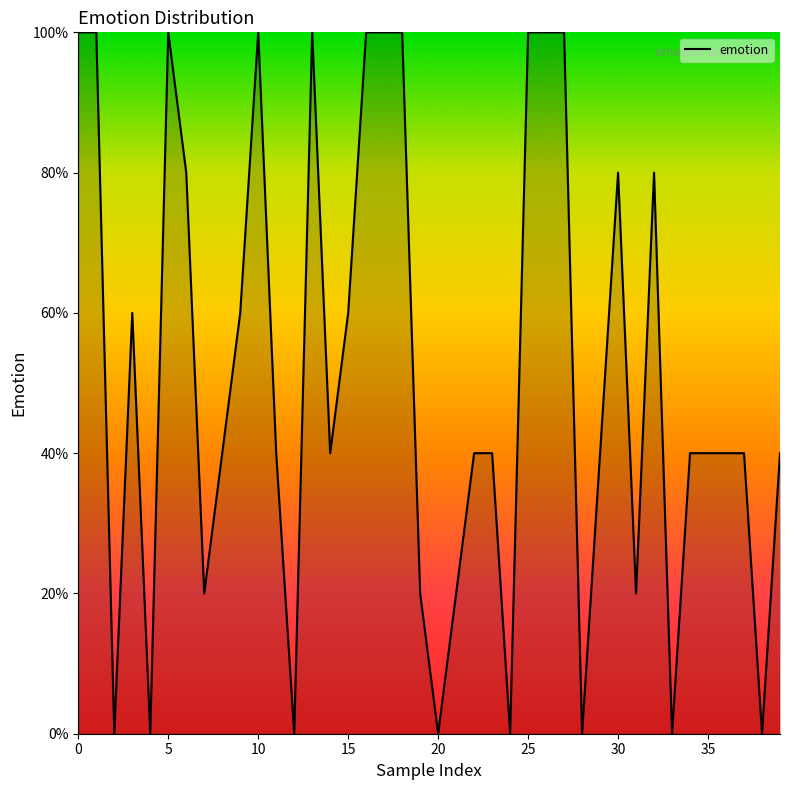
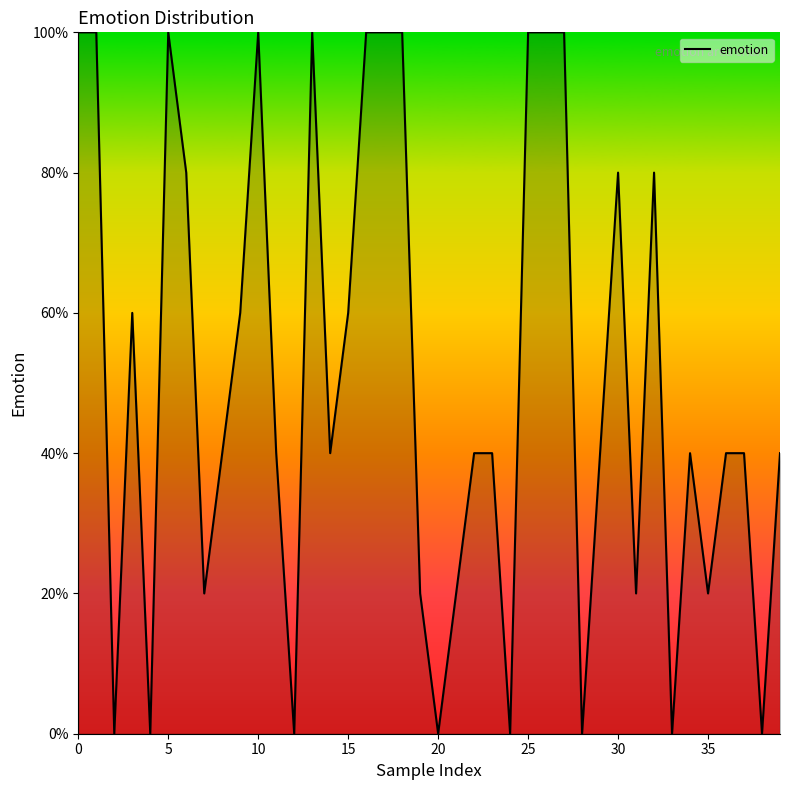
  {
    "0": "100%",
    "5": "100%",
    "10": "100%",
    "15": "60%",
    "20": "0%",
    "25": "100%",
    "30": "80%",
-   "35": "40%"
+   "35": "20%"
  }
